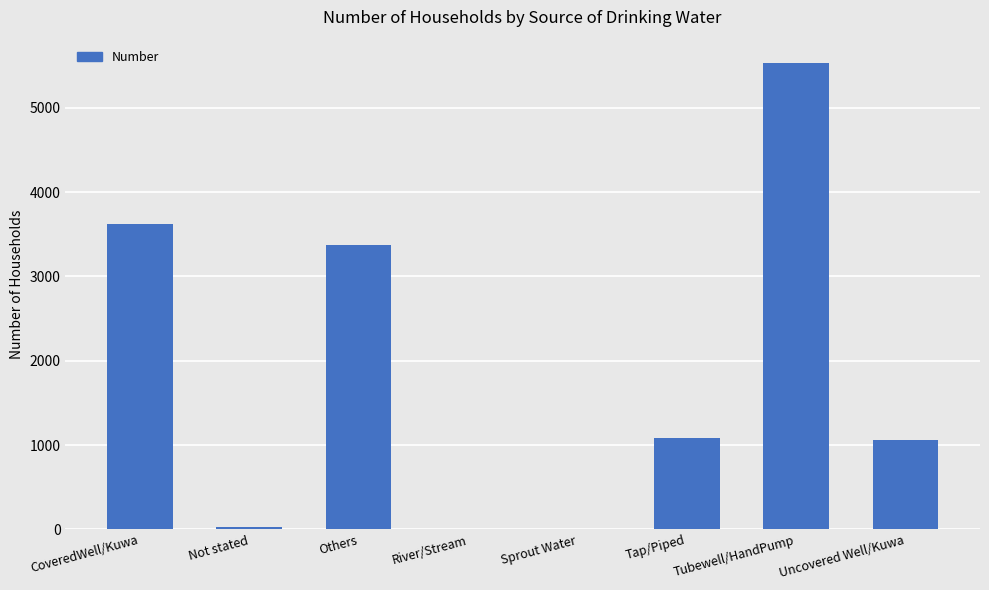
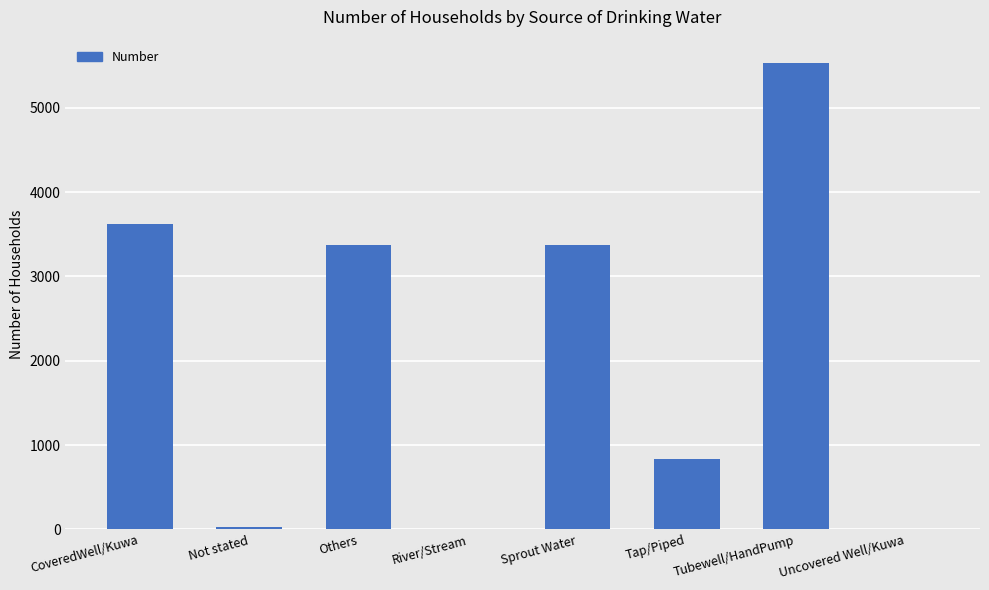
  {
    "CoveredWell/Kuwa": 3600,
    "Others": 3400,
    "River/Stream": 0,
-   "Sprout Water": 0,
-   "Tap/Piped": 1100,
+   "Sprout Water": 3400,
+   "Tap/Piped": 800,
    "Tubewell/HandPump": 5500,
-   "Uncovered Well/Kuwa": 1100
+   "Uncovered Well/Kuwa": 0
  }
